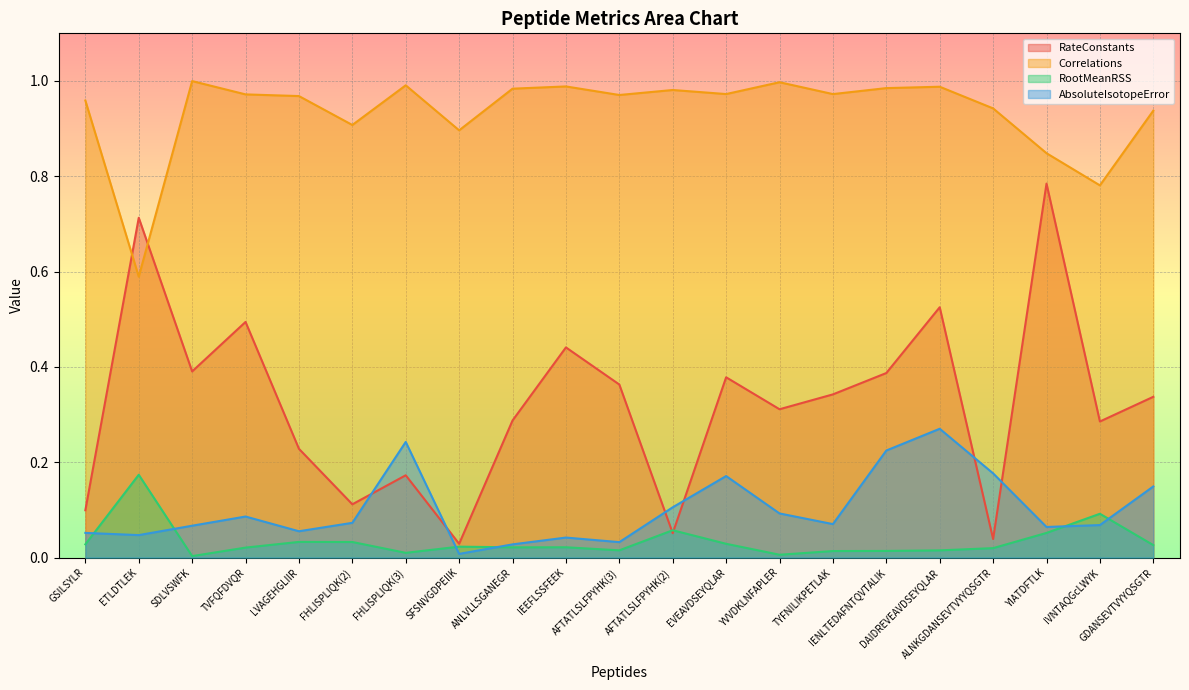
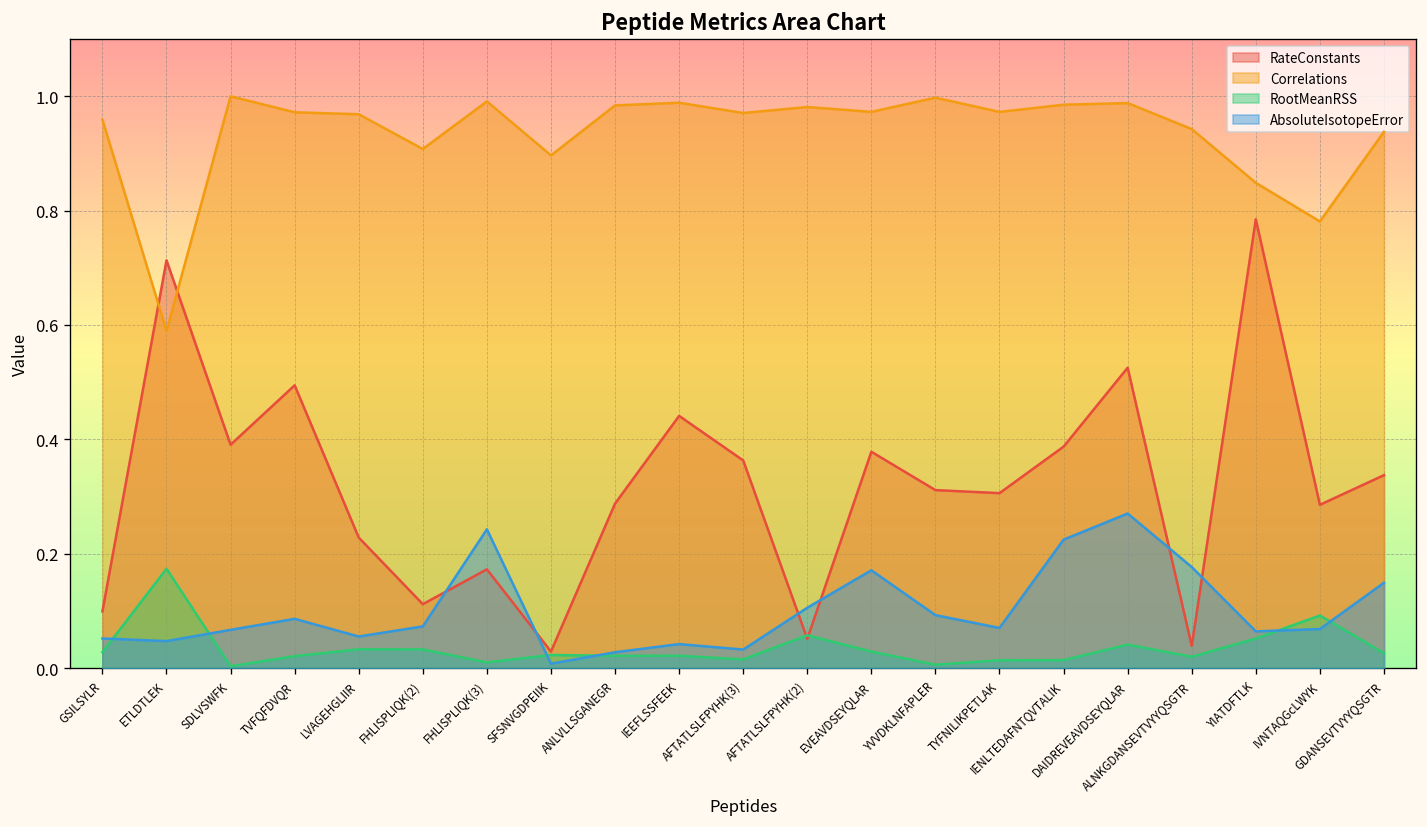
  {
    "RateConstants": {
      "GSILSYLR": 0.10,
      "ETLDTLEK": 0.71,
      "SDLVSWFK": 0.39,
      "TVFQFDVQR": 0.49,
      "LVAGEHGLIIR": 0.23,
      "FHLISPLIQK(2)": 0.11,
      "FHLISPLIQK(3)": 0.17,
      "SFSNVGDPEIIK": 0.03,
      "ANLVLLSGANEGR": 0.29,
      "IEEFLSSFEEK": 0.44,
      "AFTATLSLFPYHK(3)": 0.36,
      "AFTATLSLFPYHK(2)": 0.05,
      "EVEAVDSEYQLAR": 0.38,
      "YVVDKLNFAPLER": 0.31,
-     "TYFNILIKPETLAK": 0.34,
+     "TYFNILIKPETLAK": 0.31,
      "IENLTEDAFNTQVTALIK": 0.39,
      "DAIDREVEAVDSEYQLAR": 0.53,
      "ALNKGDANSEVTVYYQSGTR": 0.04,
      "YIATDFTLK": 0.78,
      "IVNTAQGcLWYK": 0.29,
      "GDANSEVTVYYQSGTR": 0.34
    },
    "Correlations": {
      "GSILSYLR": 0.96,
      "ETLDTLEK": 0.59,
      "SDLVSWFK": 1.00,
      "TVFQFDVQR": 0.97,
      "LVAGEHGLIIR": 0.97,
      "FHLISPLIQK(2)": 0.91,
      "FHLISPLIQK(3)": 0.99,
      "SFSNVGDPEIIK": 0.90,
      "ANLVLLSGANEGR": 0.98,
      "IEEFLSSFEEK": 0.99,
      "AFTATLSLFPYHK(3)": 0.97,
      "AFTATLSLFPYHK(2)": 0.98,
      "EVEAVDSEYQLAR": 0.97,
      "YVVDKLNFAPLER": 1.00,
      "TYFNILIKPETLAK": 0.97,
      "IENLTEDAFNTQVTALIK": 0.99,
      "DAIDREVEAVDSEYQLAR": 0.99,
      "ALNKGDANSEVTVYYQSGTR": 0.94,
      "YIATDFTLK": 0.85,
      "IVNTAQGcLWYK": 0.78,
      "GDANSEVTVYYQSGTR": 0.94
    },
    "RootMeanRSS": {
      "GSILSYLR": 0.03,
      "ETLDTLEK": 0.17,
      "SDLVSWFK": 0.00,
      "TVFQFDVQR": 0.02,
      "LVAGEHGLIIR": 0.03,
      "FHLISPLIQK(2)": 0.03,
      "FHLISPLIQK(3)": 0.01,
      "SFSNVGDPEIIK": 0.02,
      "ANLVLLSGANEGR": 0.02,
      "IEEFLSSFEEK": 0.02,
      "AFTATLSLFPYHK(3)": 0.02,
      "AFTATLSLFPYHK(2)": 0.06,
      "EVEAVDSEYQLAR": 0.03,
      "YVVDKLNFAPLER": 0.01,
      "TYFNILIKPETLAK": 0.01,
      "IENLTEDAFNTQVTALIK": 0.01,
-     "DAIDREVEAVDSEYQLAR": 0.02,
+     "DAIDREVEAVDSEYQLAR": 0.04,
      "ALNKGDANSEVTVYYQSGTR": 0.02,
      "YIATDFTLK": 0.05,
      "IVNTAQGcLWYK": 0.09,
      "GDANSEVTVYYQSGTR": 0.03
    },
    "AbsoluteIsotopeError": {
      "GSILSYLR": 0.05,
      "ETLDTLEK": 0.05,
      "SDLVSWFK": 0.07,
      "TVFQFDVQR": 0.09,
      "LVAGEHGLIIR": 0.06,
      "FHLISPLIQK(2)": 0.07,
      "FHLISPLIQK(3)": 0.24,
      "SFSNVGDPEIIK": 0.01,
      "ANLVLLSGANEGR": 0.03,
      "IEEFLSSFEEK": 0.04,
      "AFTATLSLFPYHK(3)": 0.03,
      "AFTATLSLFPYHK(2)": 0.11,
      "EVEAVDSEYQLAR": 0.17,
      "YVVDKLNFAPLER": 0.09,
      "TYFNILIKPETLAK": 0.07,
      "IENLTEDAFNTQVTALIK": 0.22,
      "DAIDREVEAVDSEYQLAR": 0.27,
      "ALNKGDANSEVTVYYQSGTR": 0.18,
      "YIATDFTLK": 0.06,
      "IVNTAQGcLWYK": 0.07,
      "GDANSEVTVYYQSGTR": 0.15
    }
  }
